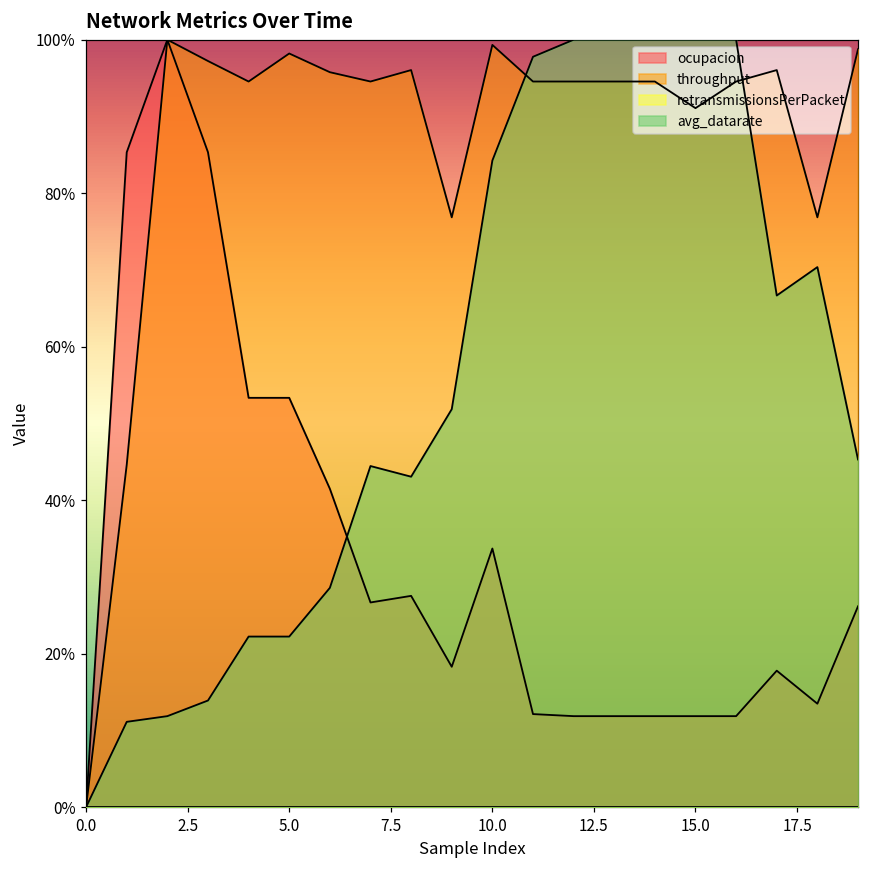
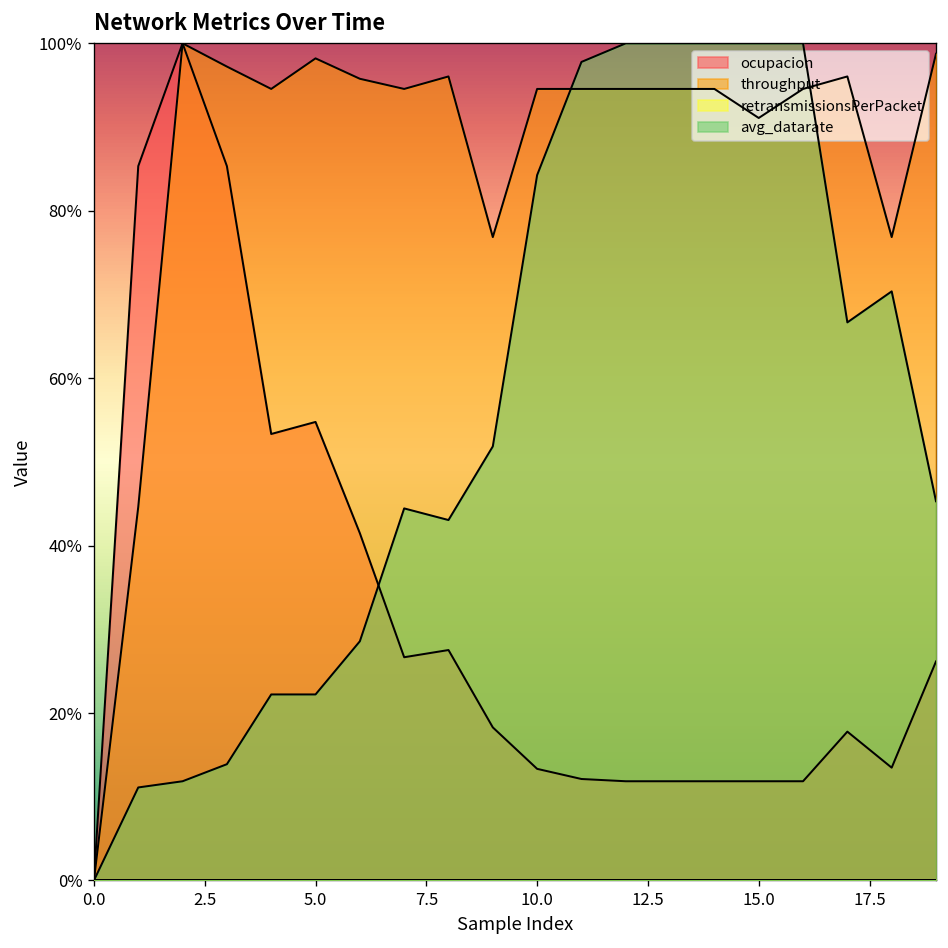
  {
    "ocupacion": {
-     "5.0": "53%",
-     "10.0": "34%",
+     "5.0": "55%",
+     "10.0": "13%",
      "15.0": "12%"
    },
    "throughput": {
      "5.0": "98%",
-     "10.0": "99%"
+     "10.0": "95%"
    },
    "retransmissionsPerPacket": {
      "5.0": "0%",
      "10.0": "0%",
      "15.0": "0%"
    },
    "avg_datarate": {
      "5.0": "22%",
      "10.0": "84%",
      "15.0": "100%"
    }
  }
